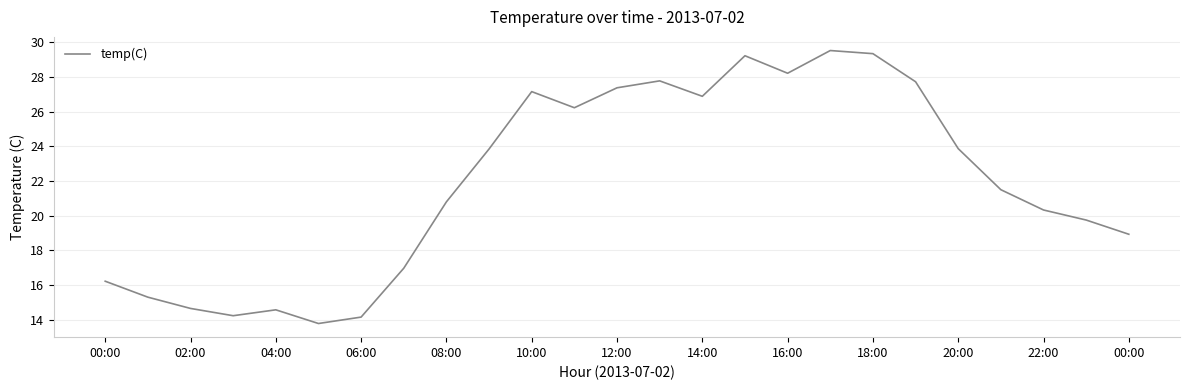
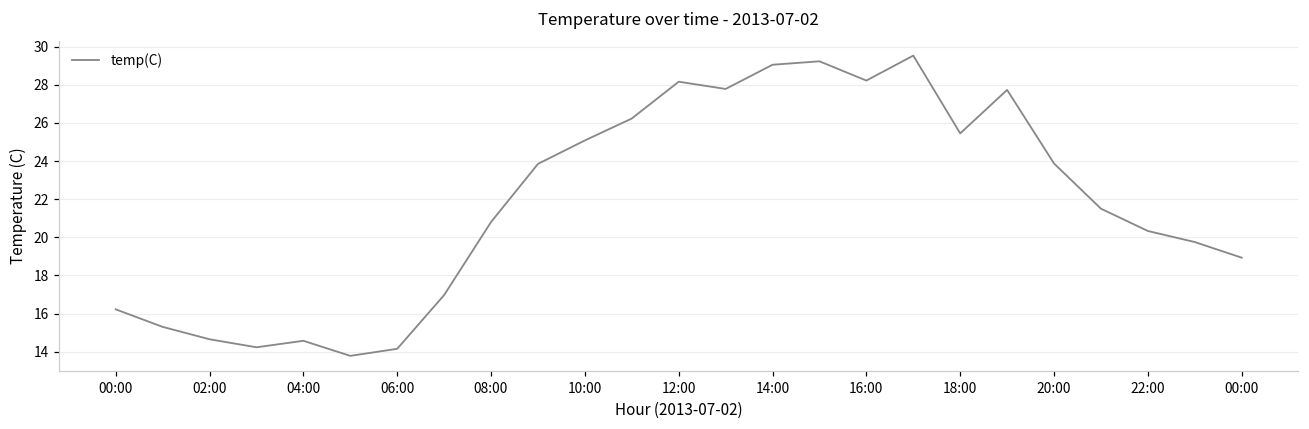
  {
    "02:00": 14.7,
    "04:00": 14.6,
    "06:00": 14.2,
    "08:00": 20.8,
-   "10:00": 27.2,
-   "12:00": 27.4,
-   "14:00": 26.9,
+   "10:00": 25.1,
+   "12:00": 28.2,
+   "14:00": 29.1,
    "16:00": 28.2,
-   "18:00": 29.4,
+   "18:00": 25.5,
    "20:00": 23.9,
    "22:00": 20.3
  }
